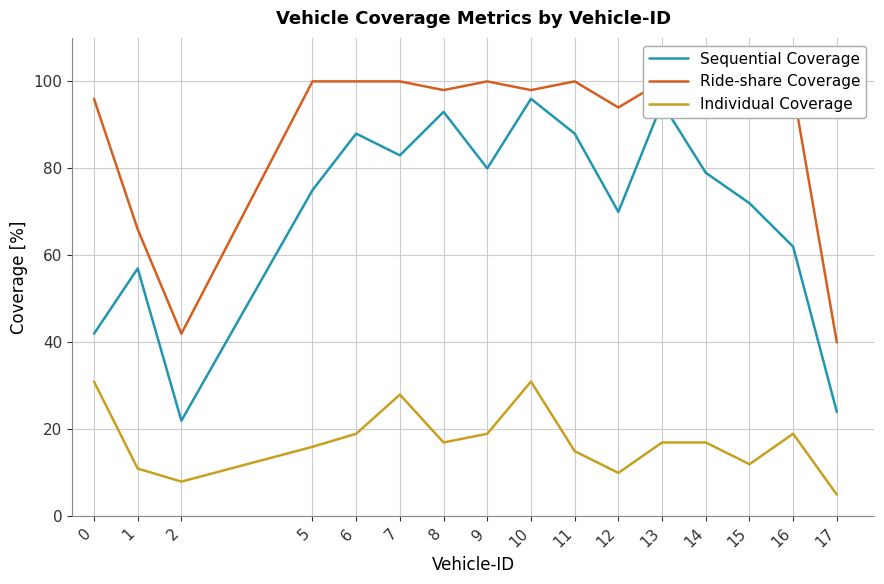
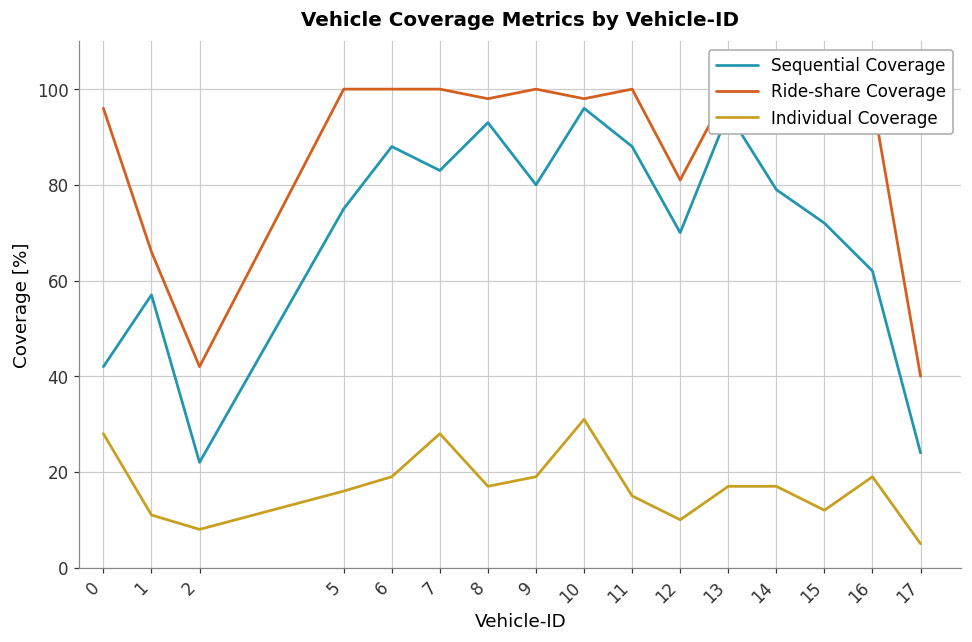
  {
    "Sequential Coverage": {
      "0": 42,
      "1": 57,
      "2": 22,
      "5": 75,
      "6": 88,
      "7": 83,
      "8": 93,
      "9": 80,
      "10": 96,
      "11": 88,
      "12": 70,
      "14": 79,
      "15": 72,
      "16": 62,
      "17": 24
    },
    "Ride-share Coverage": {
      "0": 96,
      "1": 66,
      "2": 42,
      "5": 100,
      "6": 100,
      "7": 100,
      "8": 98,
      "9": 100,
      "10": 98,
      "11": 100,
-     "12": 94,
+     "12": 81,
      "17": 40
    },
    "Individual Coverage": {
-     "0": 31,
+     "0": 28,
      "1": 11,
      "2": 8,
      "5": 16,
      "6": 19,
      "7": 28,
      "8": 17,
      "9": 19,
      "10": 31,
      "11": 15,
      "12": 10,
      "13": 17,
      "14": 17,
      "15": 12,
      "16": 19,
      "17": 5
    }
  }
